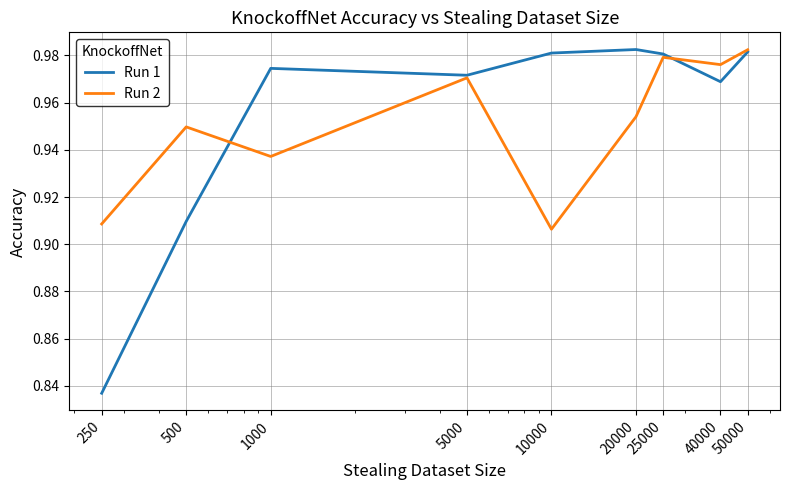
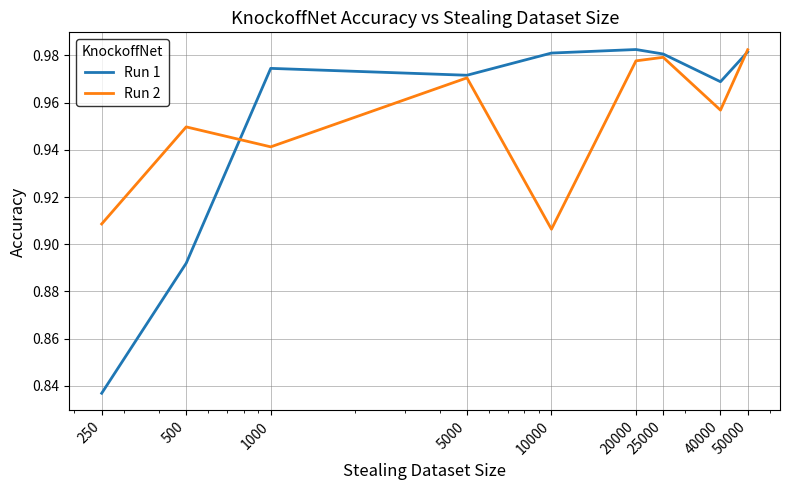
  {
    "Run 1": {
      "250": 0.837,
-     "500": 0.910,
+     "500": 0.892,
      "1000": 0.975,
      "10000": 0.981,
      "20000": 0.983,
      "25000": 0.981,
      "40000": 0.969
    },
    "Run 2": {
      "250": 0.909,
      "500": 0.950,
-     "1000": 0.937,
+     "1000": 0.941,
      "10000": 0.906,
-     "20000": 0.954,
+     "20000": 0.978,
      "25000": 0.979,
-     "40000": 0.976
+     "40000": 0.957
    }
  }
